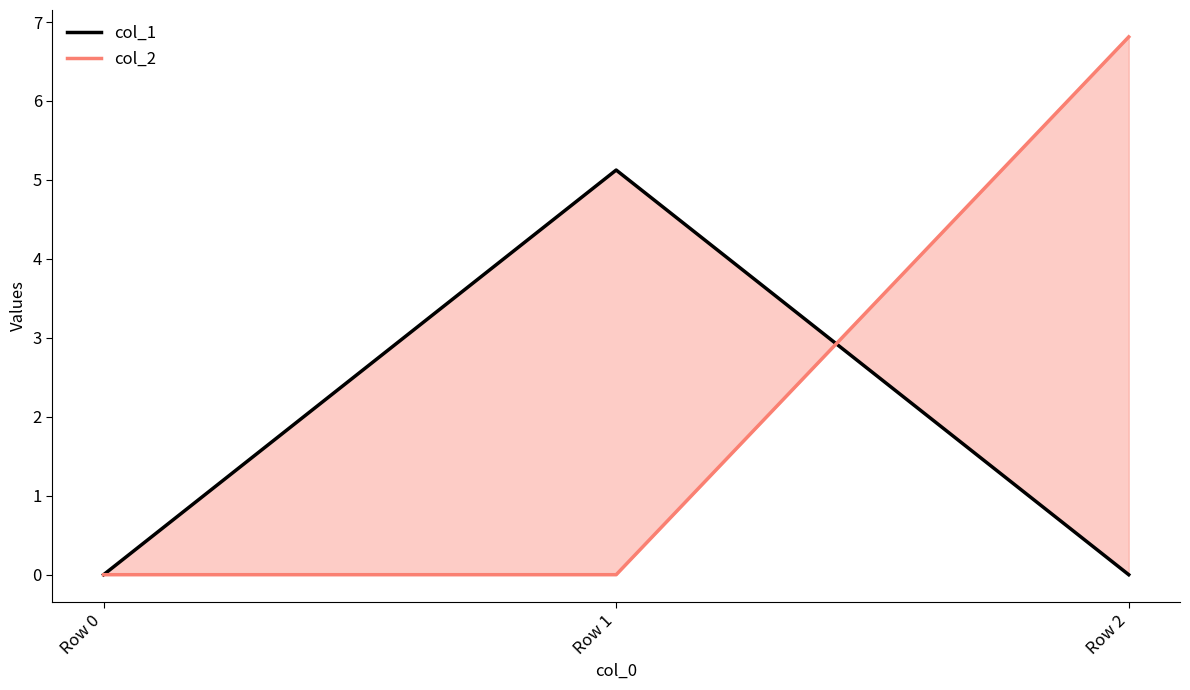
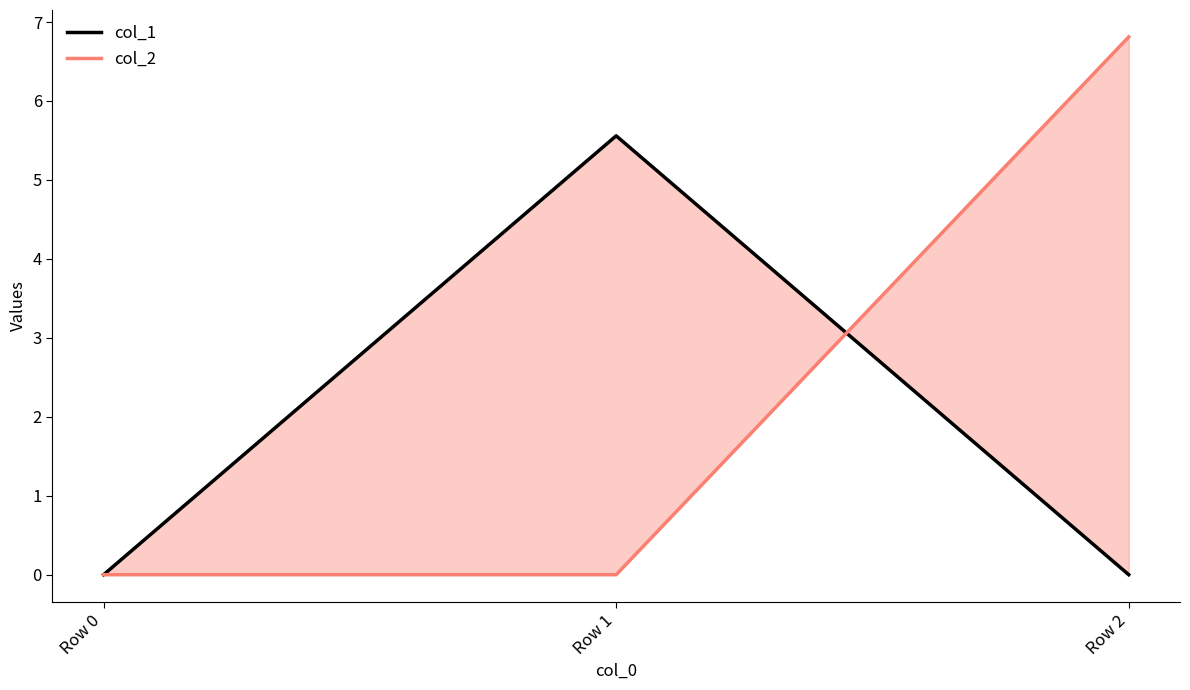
  {
    "col_1": {
-     "Row 1": 5.1,
+     "Row 1": 5.6,
      "Row 2": 0.0
    }
  }
